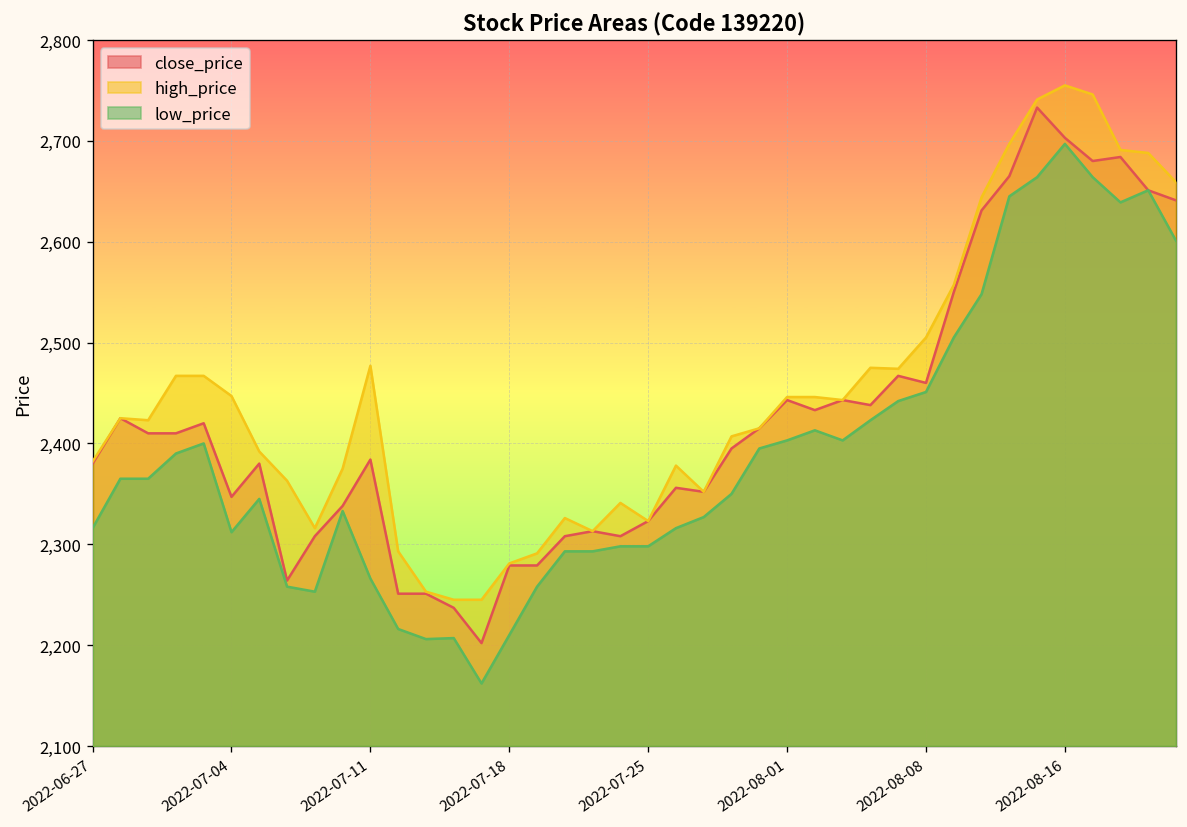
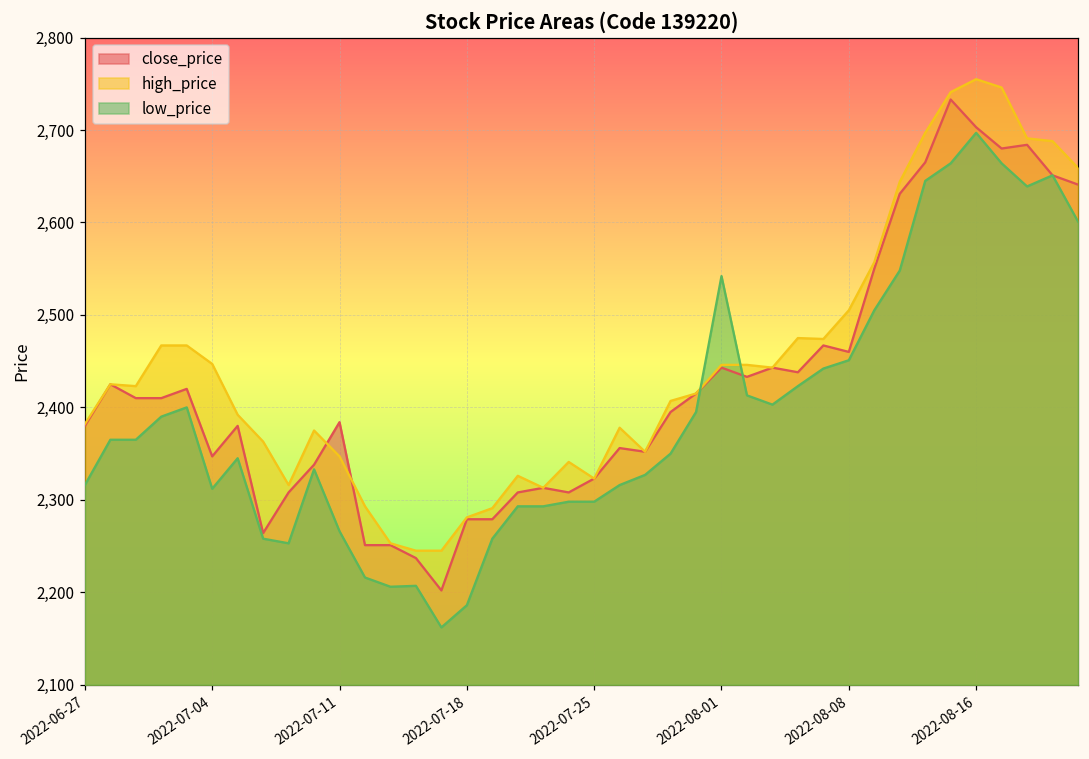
  {
    "close_price": {
      "2022-07-04": "2,350",
      "2022-07-11": "2,380",
      "2022-08-08": "2,460",
      "2022-08-16": "2,700"
    },
    "high_price": {
      "2022-07-04": "2,450",
-     "2022-07-11": "2,480",
+     "2022-07-11": "2,350",
      "2022-08-08": "2,510",
      "2022-08-16": "2,760"
    },
    "low_price": {
      "2022-06-27": "2,320",
      "2022-07-04": "2,310",
      "2022-07-11": "2,270",
-     "2022-07-18": "2,210",
+     "2022-07-18": "2,190",
      "2022-07-25": "2,300",
-     "2022-08-01": "2,400",
+     "2022-08-01": "2,540",
      "2022-08-08": "2,450",
      "2022-08-16": "2,700"
    }
  }
